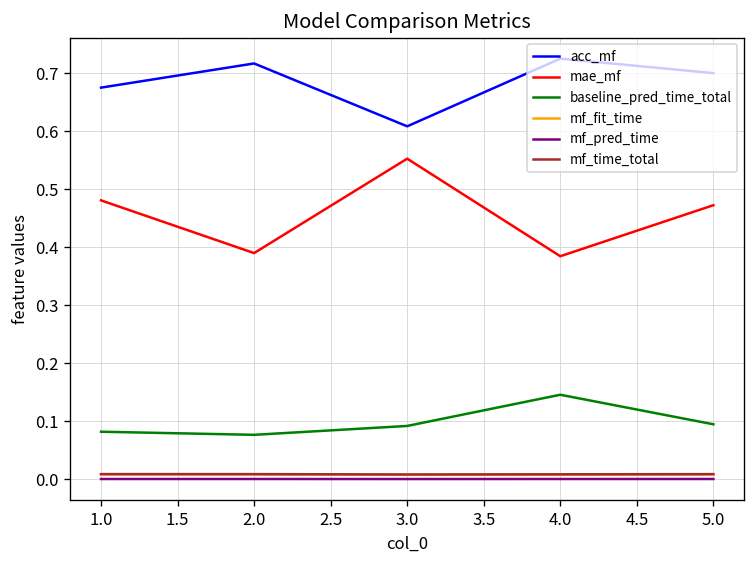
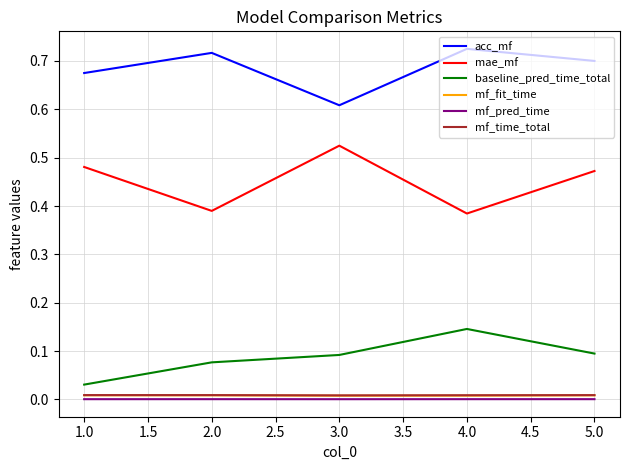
  {
    "acc_mf": {
      "1.0": 0.68,
      "2.0": 0.72,
      "3.0": 0.61
    },
    "mae_mf": {
      "1.0": 0.48,
      "2.0": 0.39,
-     "3.0": 0.55,
+     "3.0": 0.52,
      "4.0": 0.38,
      "5.0": 0.47
    },
    "baseline_pred_time_total": {
-     "1.0": 0.08,
+     "1.0": 0.03,
      "2.0": 0.08,
      "3.0": 0.09,
      "4.0": 0.15,
      "5.0": 0.09
    },
    "mf_pred_time": {
      "1.0": 0.00,
      "2.0": 0.00,
      "3.0": 0.00,
      "4.0": 0.00,
      "5.0": 0.00
    }
  }
